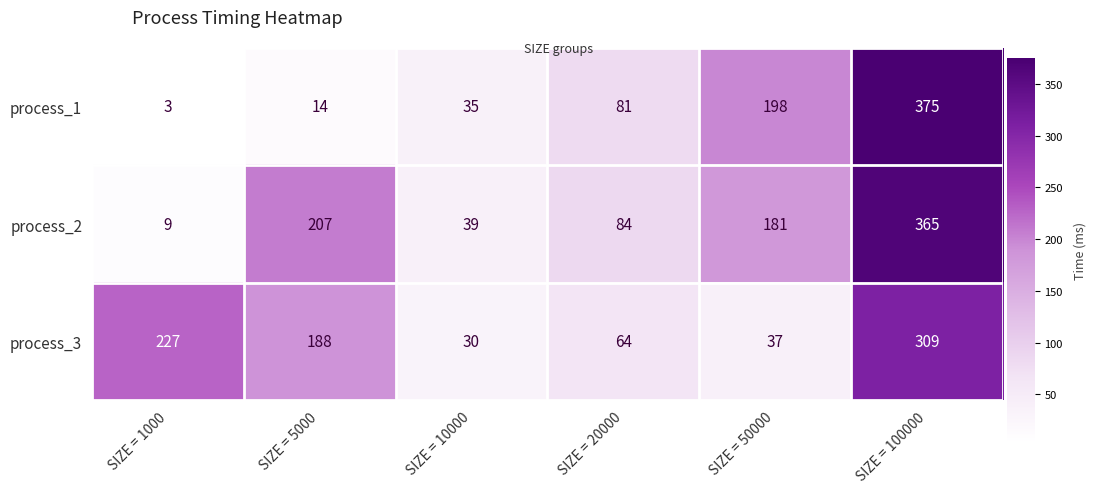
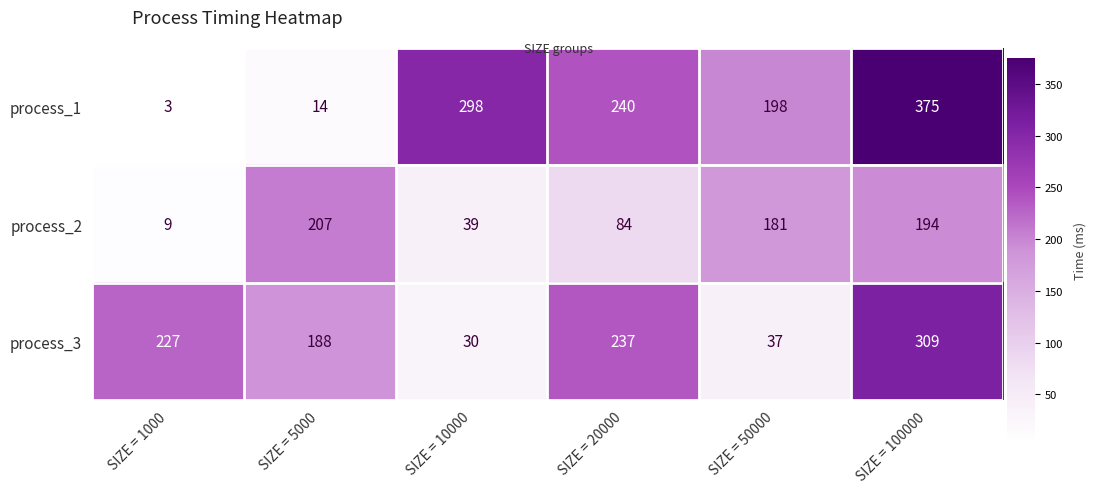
  {
    "process_1": {
      "SIZE = 1000": 3,
      "SIZE = 5000": 14,
-     "SIZE = 10000": 35,
-     "SIZE = 20000": 81,
+     "SIZE = 10000": 298,
+     "SIZE = 20000": 240,
      "SIZE = 50000": 198,
      "SIZE = 100000": 375
    },
    "process_2": {
      "SIZE = 1000": 9,
      "SIZE = 5000": 207,
      "SIZE = 10000": 39,
      "SIZE = 20000": 84,
      "SIZE = 50000": 181,
-     "SIZE = 100000": 365
+     "SIZE = 100000": 194
    },
    "process_3": {
      "SIZE = 1000": 227,
      "SIZE = 5000": 188,
      "SIZE = 10000": 30,
-     "SIZE = 20000": 64,
+     "SIZE = 20000": 237,
      "SIZE = 50000": 37,
      "SIZE = 100000": 309
    }
  }
